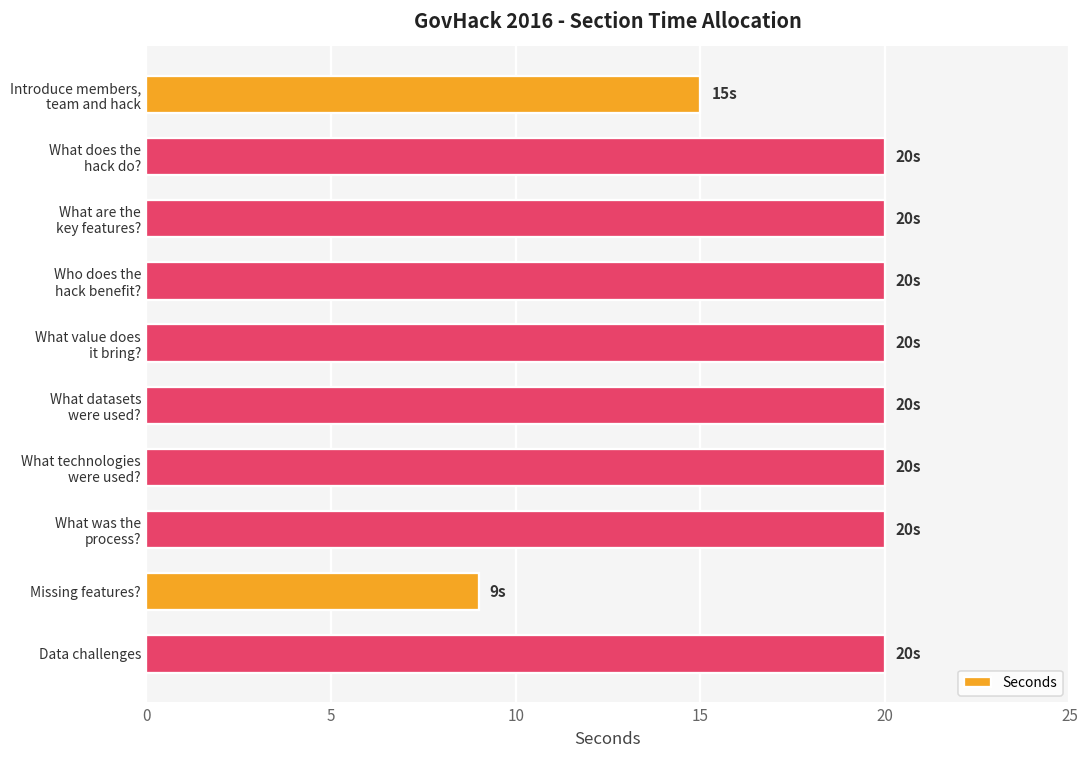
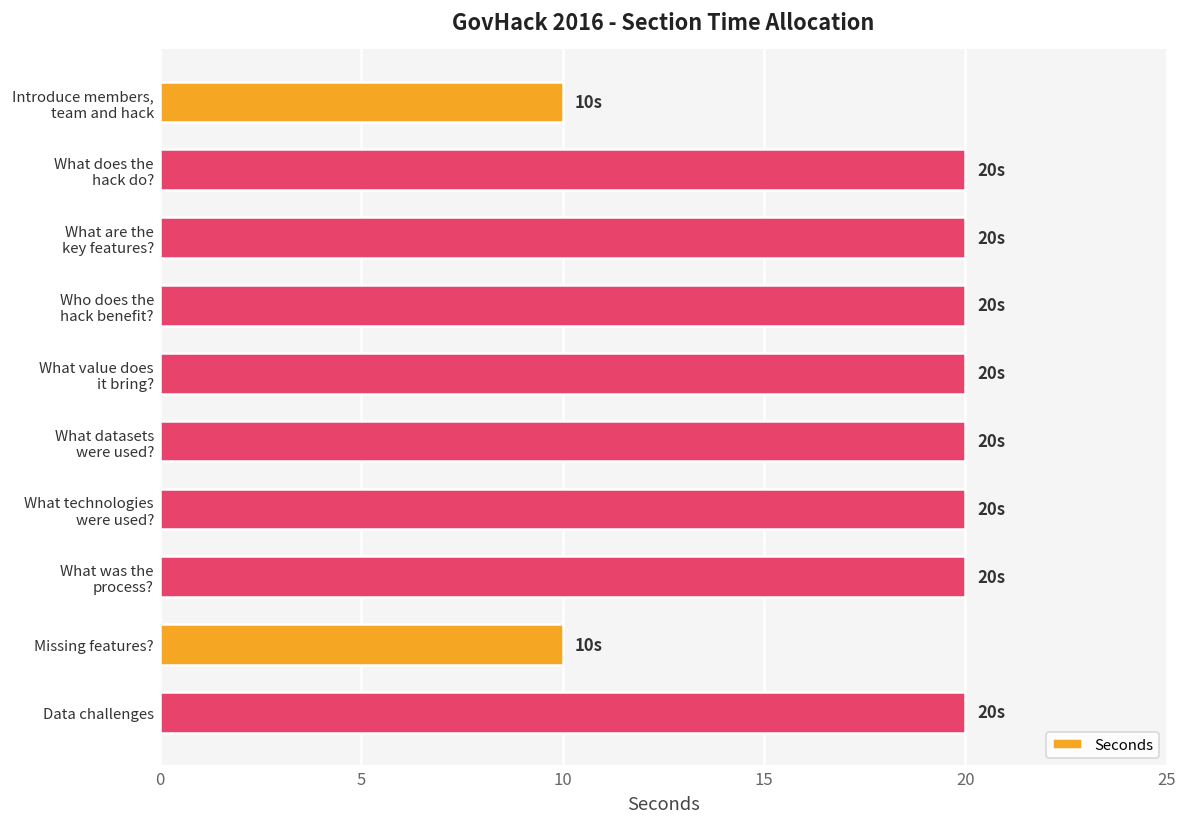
  {
-   "Introduce members, team and hack": "15s",
+   "Introduce members, team and hack": "10s",
    "What does the hack do?": "20s",
    "What are the key features?": "20s",
    "Who does the hack benefit?": "20s",
    "What value does it bring?": "20s",
    "What datasets were used?": "20s",
    "What technologies were used?": "20s",
    "What was the process?": "20s",
-   "Missing features?": "9s",
+   "Missing features?": "10s",
    "Data challenges": "20s"
  }
